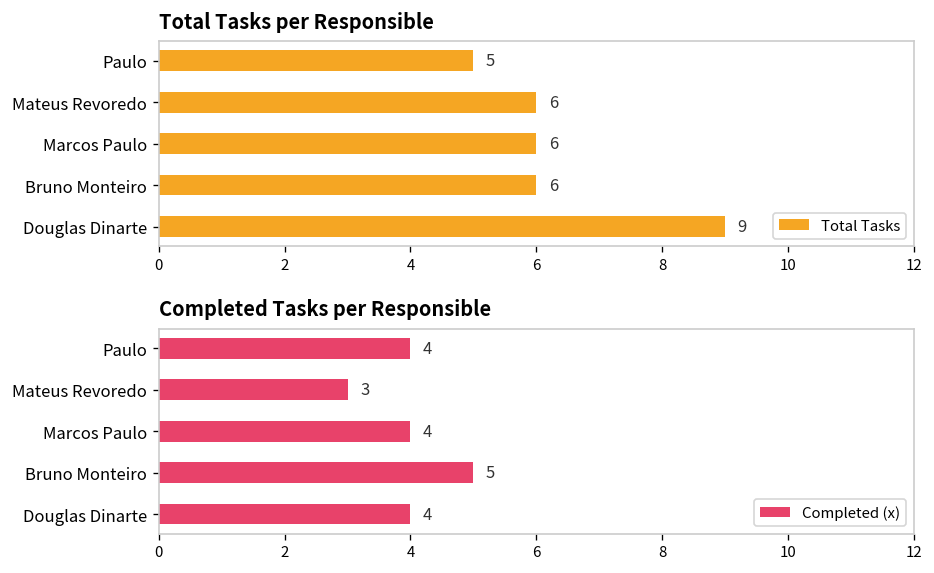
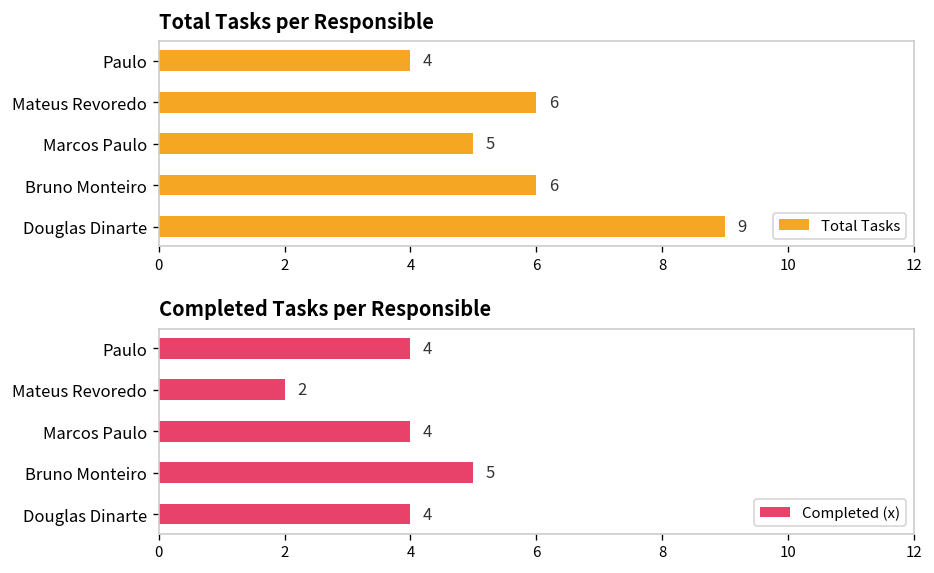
  {
    "Total Tasks per Responsible": {
-     "Paulo": 5,
+     "Paulo": 4,
      "Mateus Revoredo": 6,
-     "Marcos Paulo": 6,
+     "Marcos Paulo": 5,
      "Bruno Monteiro": 6,
      "Douglas Dinarte": 9
    },
    "Completed Tasks per Responsible": {
      "Paulo": 4,
-     "Mateus Revoredo": 3,
+     "Mateus Revoredo": 2,
      "Marcos Paulo": 4,
      "Bruno Monteiro": 5,
      "Douglas Dinarte": 4
    }
  }
